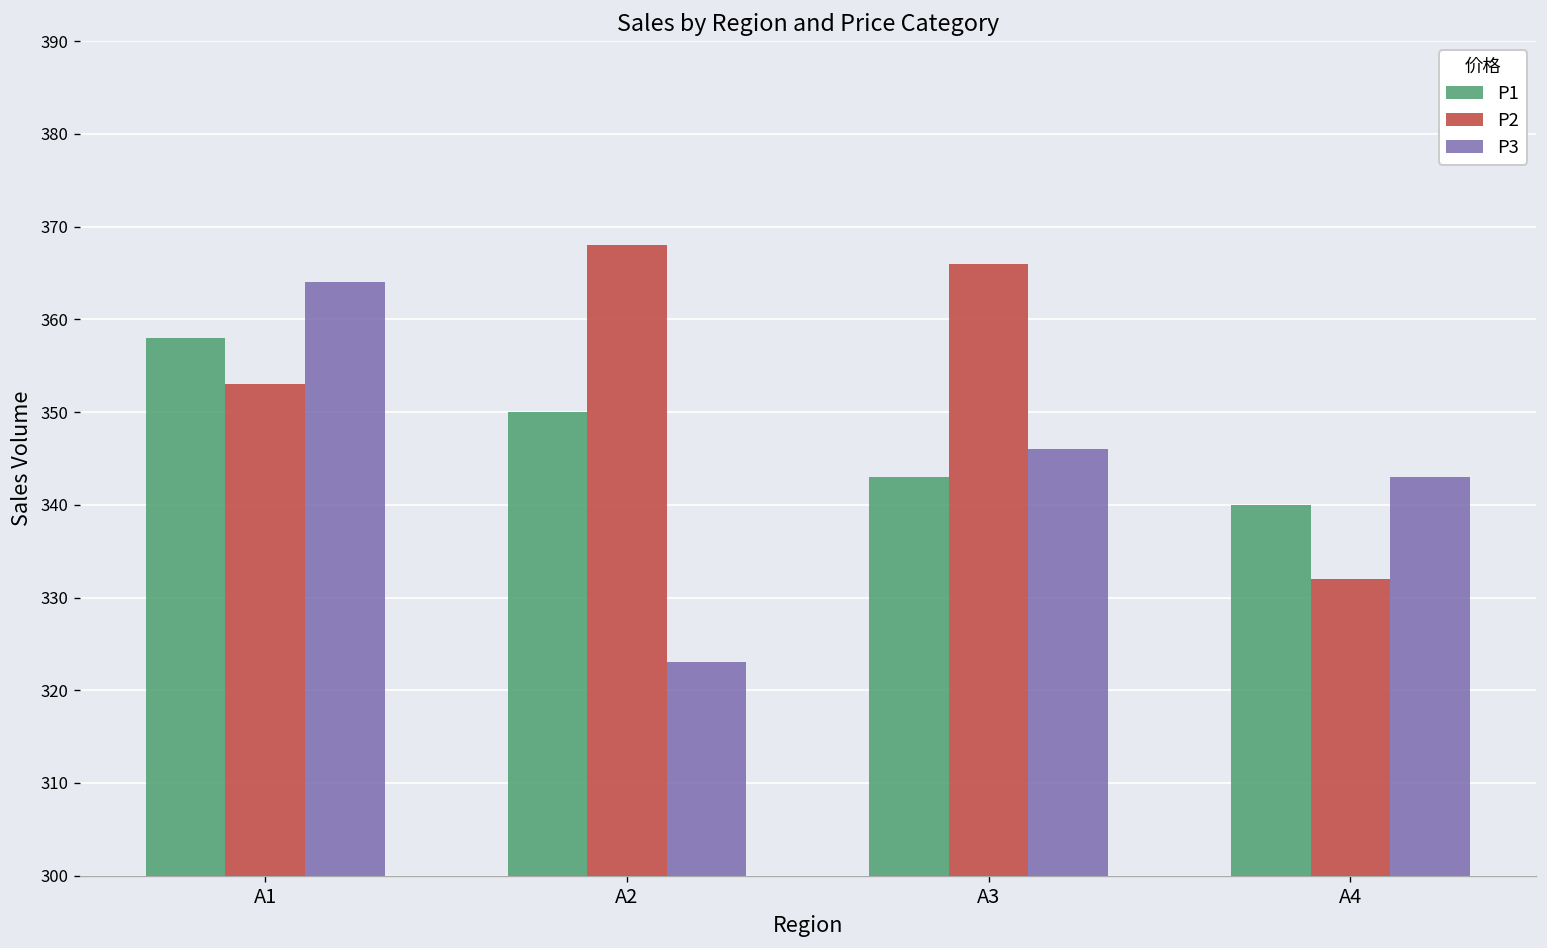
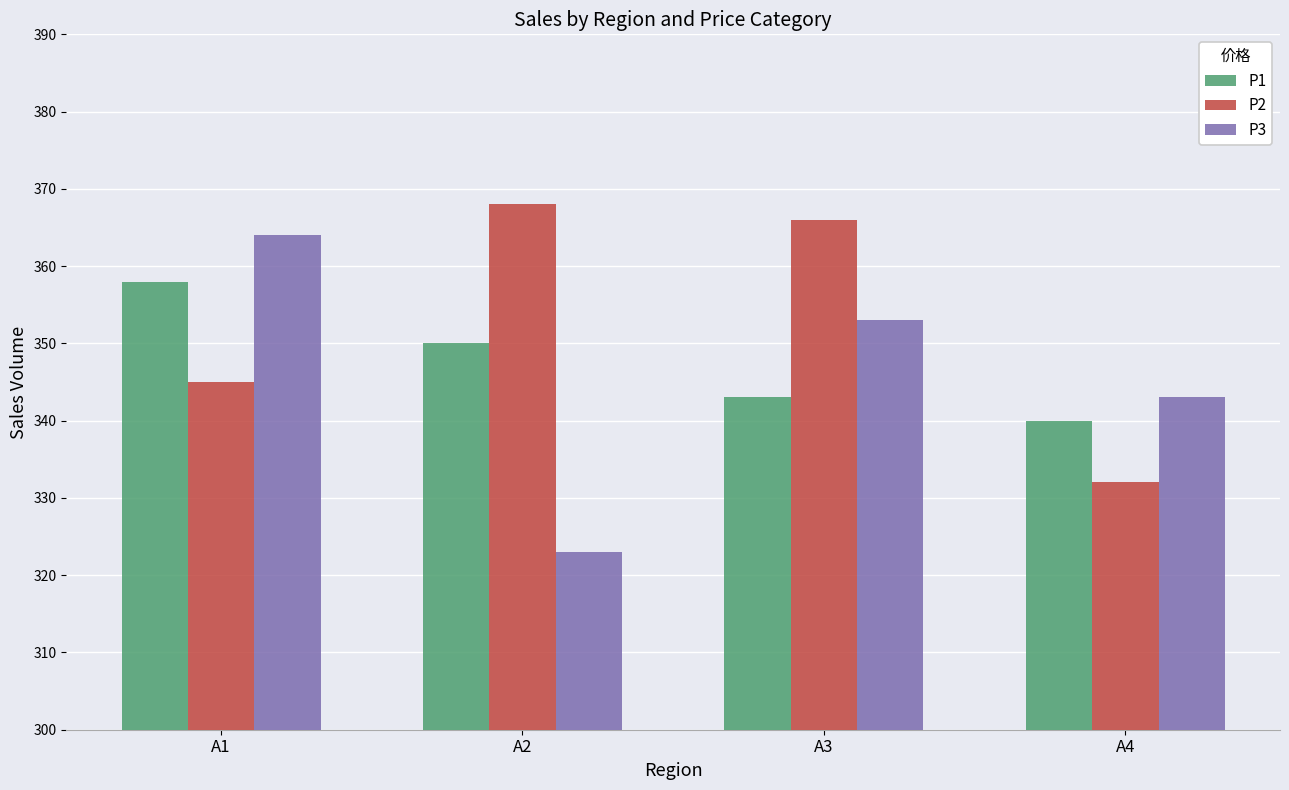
  {
    "P1": {
      "A1": 358,
      "A2": 350,
      "A3": 343,
      "A4": 340
    },
    "P2": {
-     "A1": 353,
+     "A1": 345,
      "A2": 368,
      "A3": 366,
      "A4": 332
    },
    "P3": {
      "A1": 364,
      "A2": 323,
-     "A3": 346,
+     "A3": 353,
      "A4": 343
    }
  }
